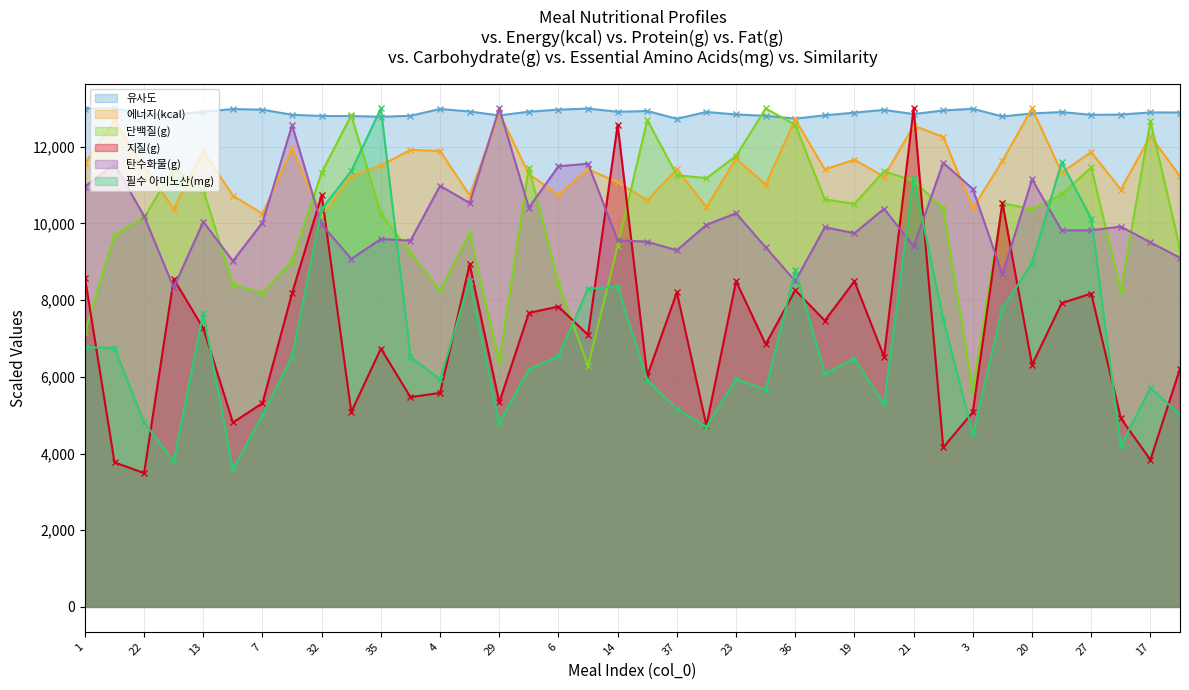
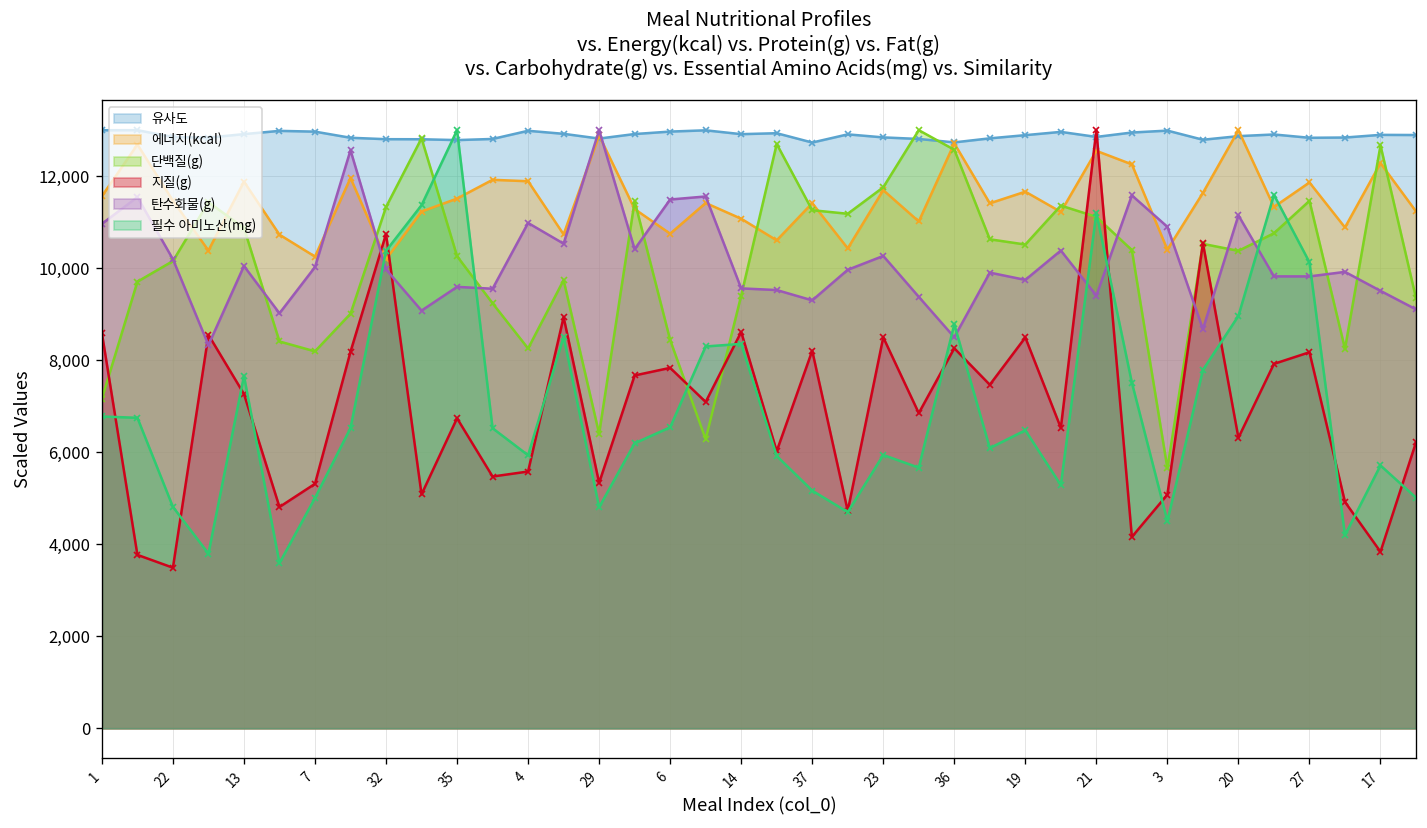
  {
    "에너지(kcal)": {
      "32": "10,200",
      "4": "11,900",
      "6": "10,700",
      "14": "11,100",
      "20": "13,000"
    },
    "지질(g)": {
      "22": "3,500",
      "32": "10,700",
      "4": "5,600",
      "6": "7,800",
-     "14": "12,600",
+     "14": "8,600",
      "36": "8,300",
      "20": "6,300"
    }
  }
